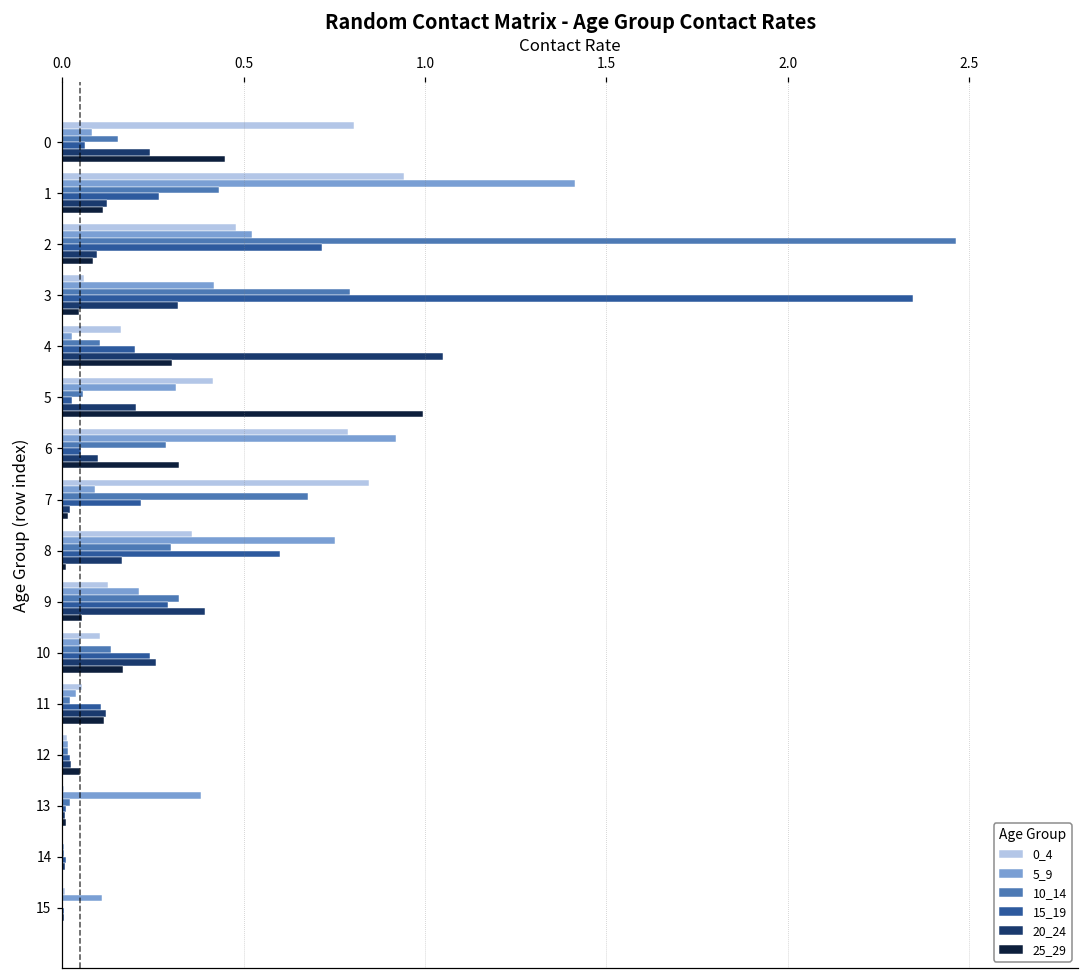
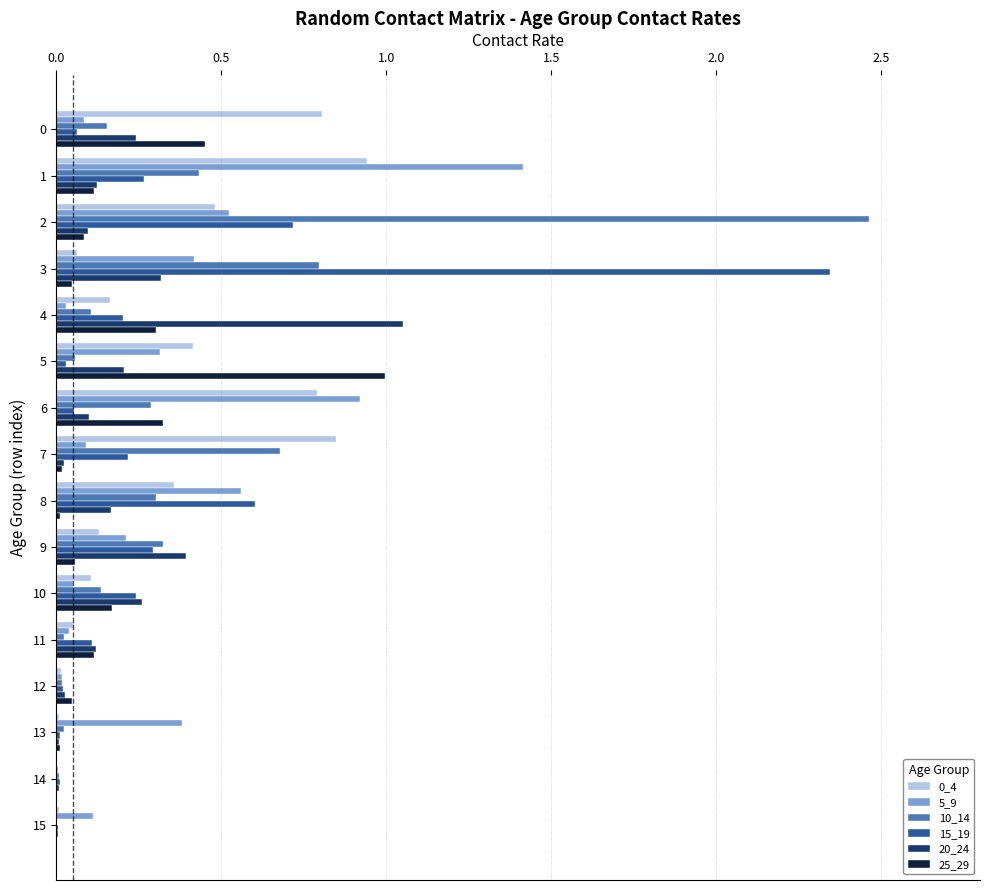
  {
    "0_4": {
      "0": 0.81,
      "1": 0.94,
      "2": 0.48,
      "3": 0.06,
      "4": 0.16,
      "5": 0.41,
      "6": 0.79,
      "7": 0.85,
      "8": 0.36,
      "9": 0.13,
      "10": 0.10,
      "11": 0.05,
      "12": 0.01
    },
    "5_9": {
      "0": 0.08,
      "1": 1.41,
      "2": 0.52,
      "3": 0.42,
      "4": 0.03,
      "5": 0.31,
      "6": 0.92,
      "7": 0.09,
-     "8": 0.75,
+     "8": 0.56,
      "9": 0.21,
      "10": 0.05,
      "11": 0.04,
      "12": 0.02,
      "13": 0.38,
      "15": 0.11
    }
  }
